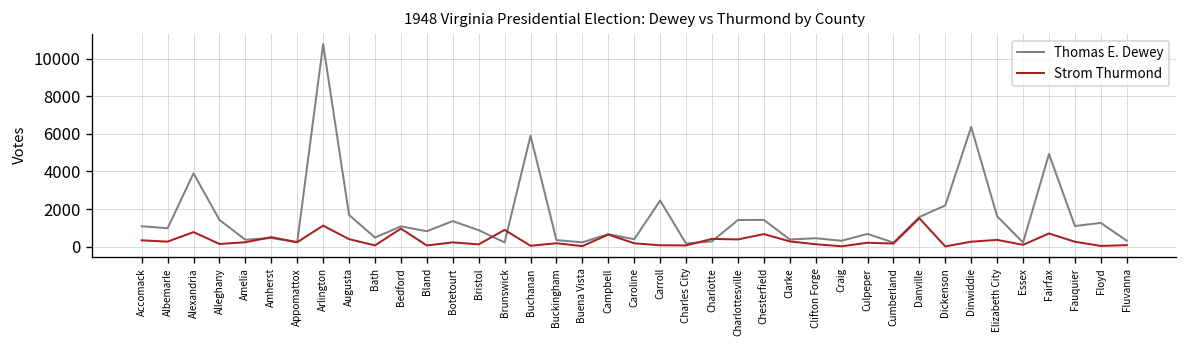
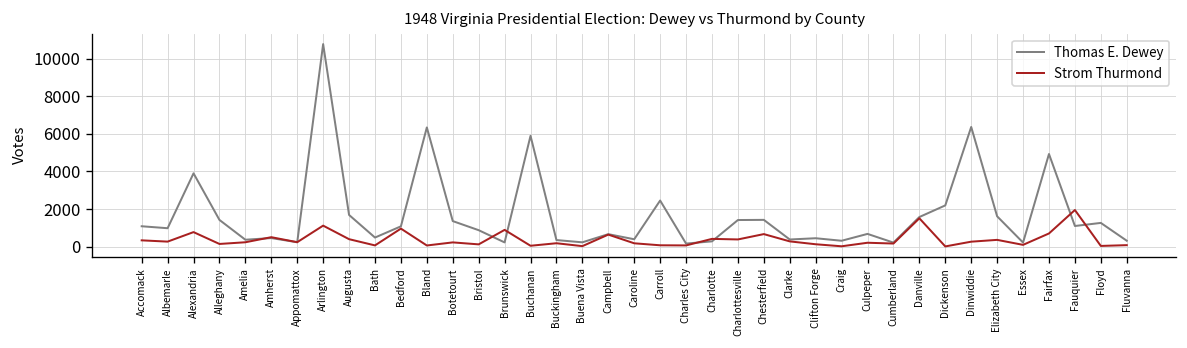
  {
    "Thomas E. Dewey": {
      "Accomack": 1100,
      "Albemarle": 1000,
      "Alexandria": 3900,
      "Alleghany": 1400,
      "Arlington": 10800,
      "Augusta": 1700,
      "Bath": 500,
-     "Bland": 800,
+     "Bland": 6300,
      "Botetourt": 1400,
      "Bristol": 900,
      "Brunswick": 200,
      "Buchanan": 5900,
      "Buckingham": 400,
      "Buena Vista": 200,
      "Caroline": 400,
      "Carroll": 2500,
      "Charlottesville": 1400,
      "Chesterfield": 1400,
      "Clifton Forge": 500,
      "Craig": 300,
      "Culpeper": 700,
      "Dickenson": 2200,
      "Dinwiddie": 6400,
      "Elizabeth City": 1600,
      "Fairfax": 4900,
      "Fauquier": 1100,
      "Floyd": 1300,
      "Fluvanna": 300
    },
    "Strom Thurmond": {
      "Accomack": 300,
      "Albemarle": 300,
      "Alexandria": 800,
      "Alleghany": 100,
      "Arlington": 1100,
      "Augusta": 400,
      "Bath": 100,
      "Bland": 100,
      "Botetourt": 200,
      "Bristol": 100,
      "Brunswick": 900,
      "Buchanan": 100,
      "Buckingham": 200,
      "Buena Vista": 0,
      "Caroline": 200,
      "Carroll": 100,
      "Charlottesville": 400,
      "Chesterfield": 700,
      "Clifton Forge": 100,
      "Craig": 0,
      "Culpeper": 200,
      "Dickenson": 0,
      "Dinwiddie": 300,
      "Elizabeth City": 400,
      "Fairfax": 700,
-     "Fauquier": 300,
+     "Fauquier": 2000,
      "Floyd": 0,
      "Fluvanna": 100
    }
  }
